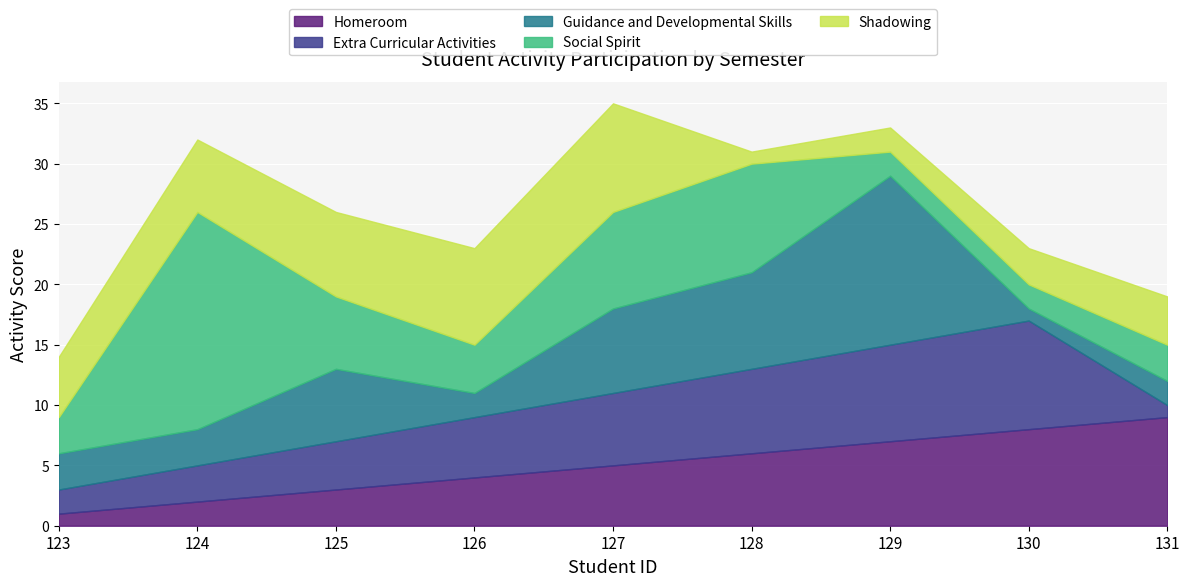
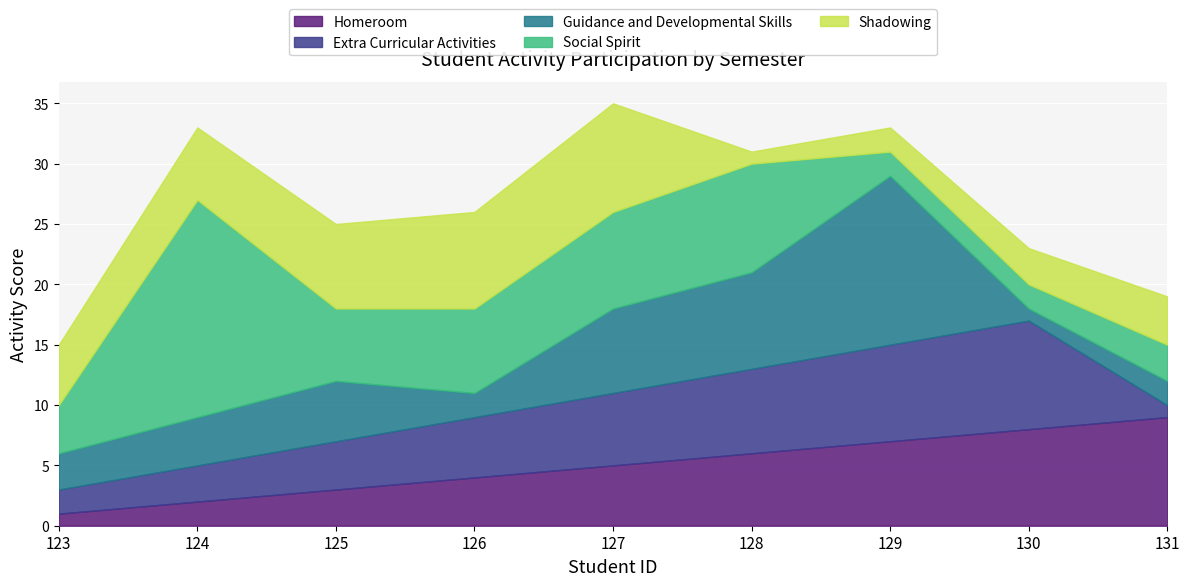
  {
    "Guidance and Developmental Skills": {
      "123": 3,
-     "124": 3,
-     "125": 6,
+     "124": 4,
+     "125": 5,
      "126": 2,
      "127": 7,
      "128": 8,
      "129": 14,
      "130": 1,
      "131": 2
    },
    "Social Spirit": {
-     "123": 3,
+     "123": 4,
      "124": 18,
      "125": 6,
-     "126": 4,
+     "126": 7,
      "127": 8,
      "128": 9,
      "129": 2,
      "130": 2,
      "131": 3
    },
    "Shadowing": {
      "123": 5,
      "124": 6,
      "125": 7,
      "126": 8,
      "127": 9,
      "128": 1,
      "129": 2,
      "130": 3,
      "131": 4
    }
  }
